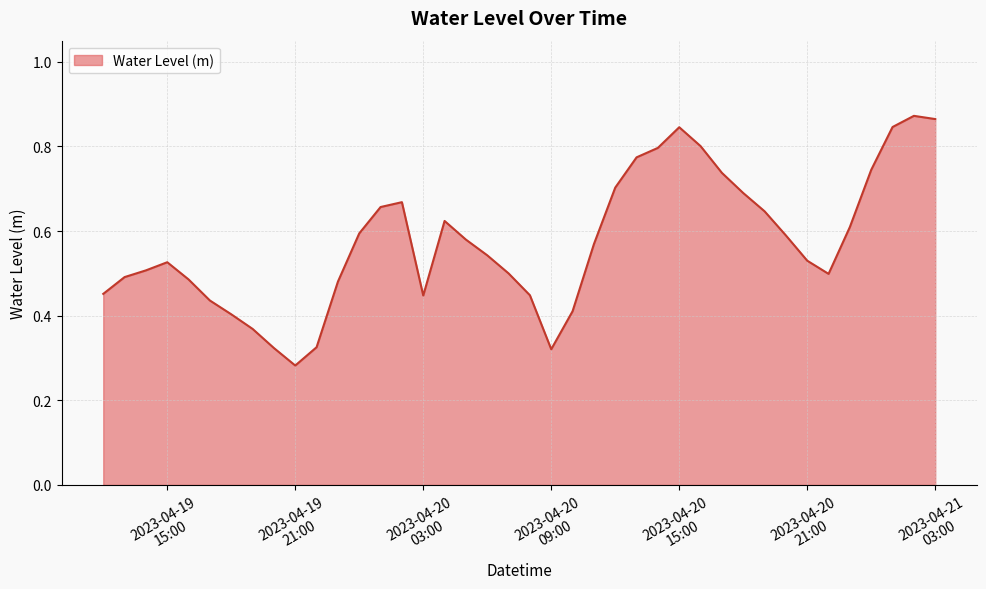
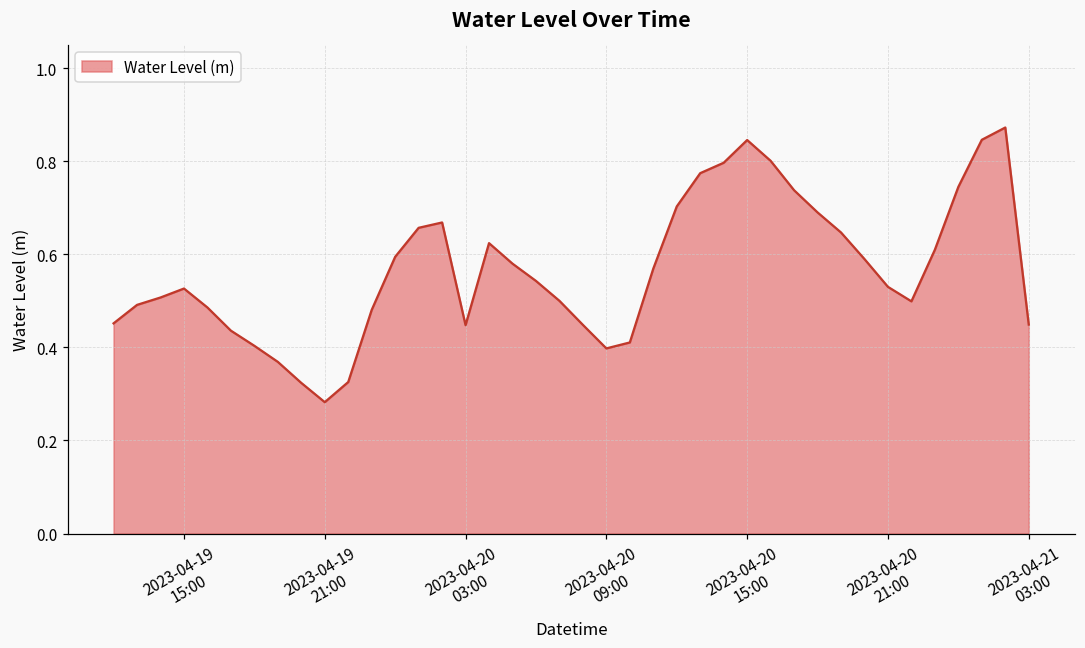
  {
    "2023-04-19 15:00": 0.53,
    "2023-04-19 21:00": 0.28,
    "2023-04-20 03:00": 0.45,
-   "2023-04-20 09:00": 0.32,
+   "2023-04-20 09:00": 0.40,
    "2023-04-20 15:00": 0.85,
    "2023-04-20 21:00": 0.53,
-   "2023-04-21 03:00": 0.86
+   "2023-04-21 03:00": 0.45
  }
